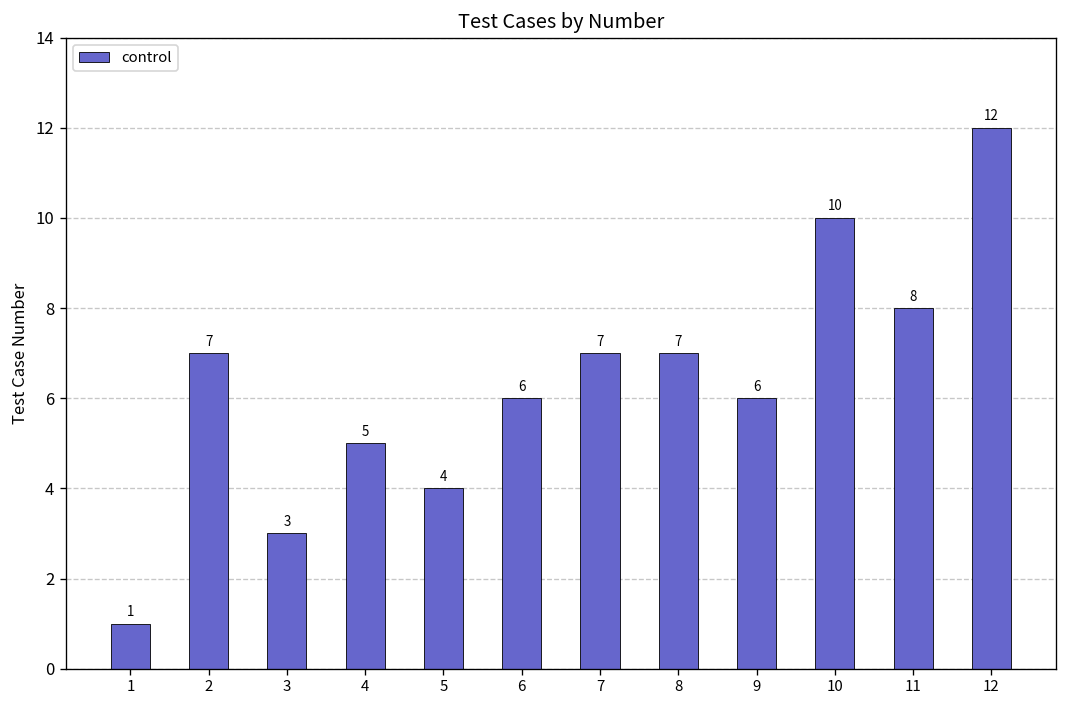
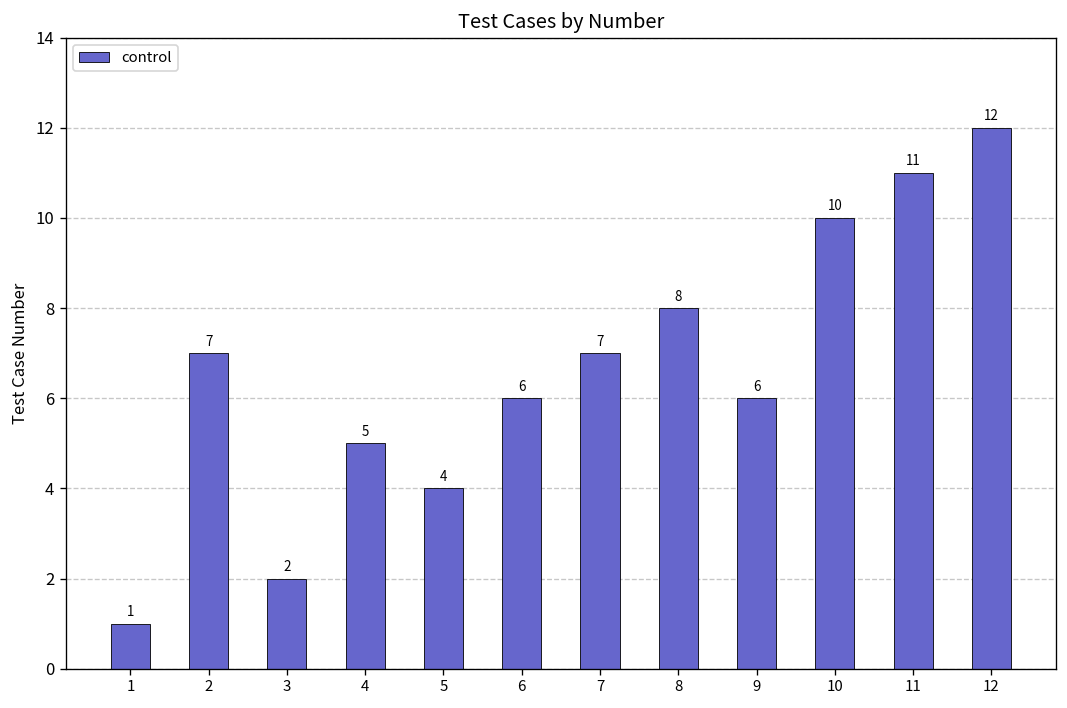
  {
    "1": 1,
    "2": 7,
-   "3": 3,
+   "3": 2,
    "4": 5,
    "5": 4,
    "6": 6,
    "7": 7,
-   "8": 7,
+   "8": 8,
    "9": 6,
    "10": 10,
-   "11": 8,
+   "11": 11,
    "12": 12
  }
